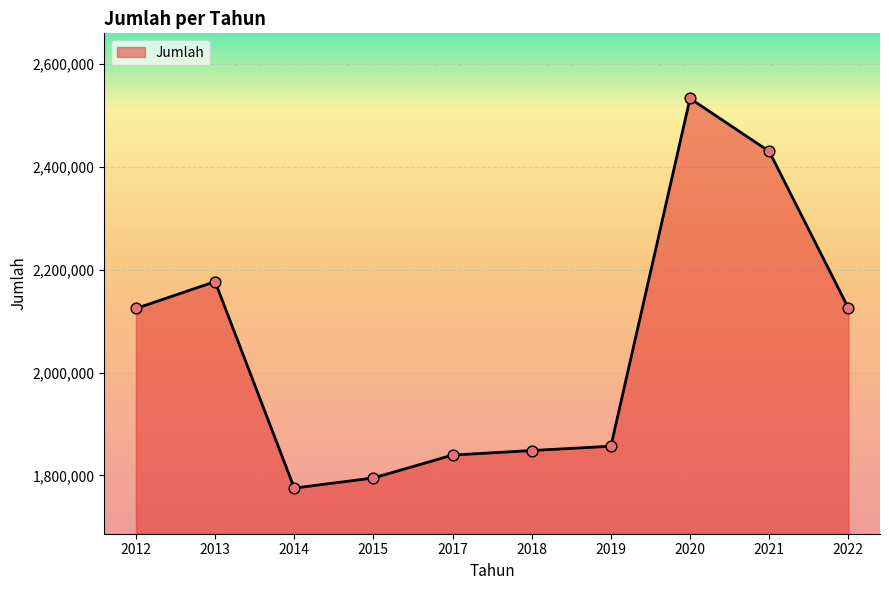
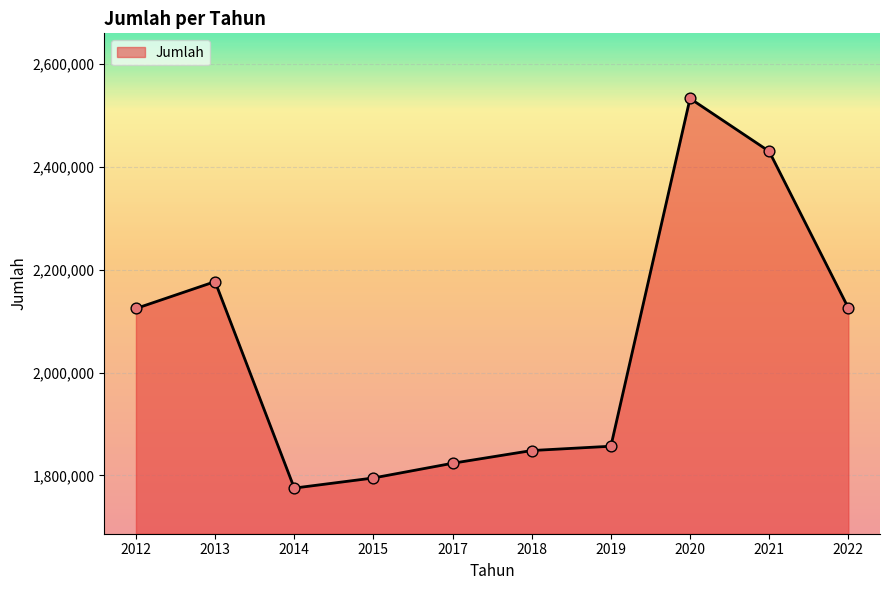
  {
    "2012": "2,120,000",
    "2013": "2,180,000",
    "2014": "1,780,000",
    "2015": "1,790,000",
-   "2017": "1,840,000",
+   "2017": "1,820,000",
    "2018": "1,850,000",
    "2019": "1,860,000",
    "2020": "2,530,000",
    "2021": "2,430,000",
    "2022": "2,130,000"
  }
